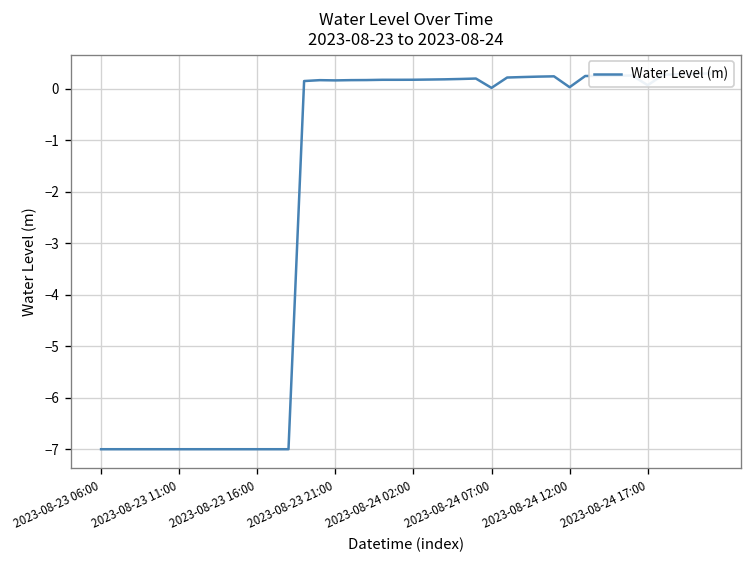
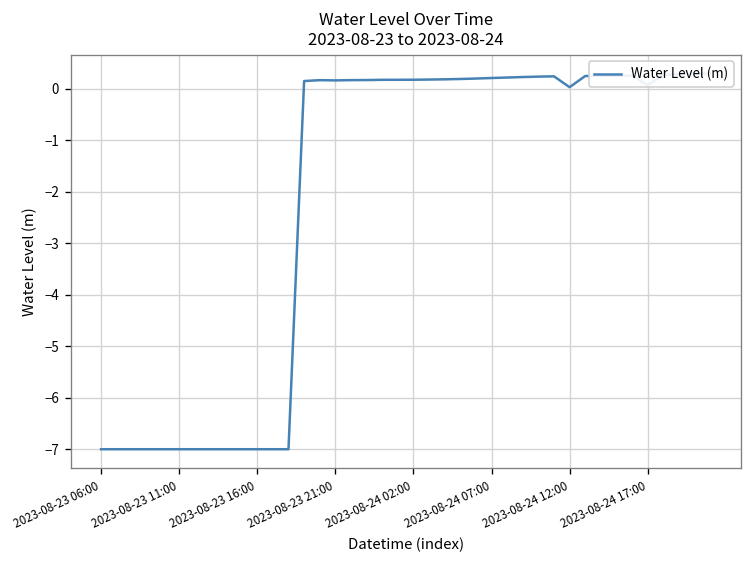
  {
    "2023-08-23 06:00": -7.0,
    "2023-08-23 11:00": -7.0,
    "2023-08-23 16:00": -7.0,
    "2023-08-23 21:00": 0.2,
    "2023-08-24 02:00": 0.2,
-   "2023-08-24 07:00": 0.0,
+   "2023-08-24 07:00": 0.2,
    "2023-08-24 12:00": 0.0,
    "2023-08-24 17:00": 0.1
  }
